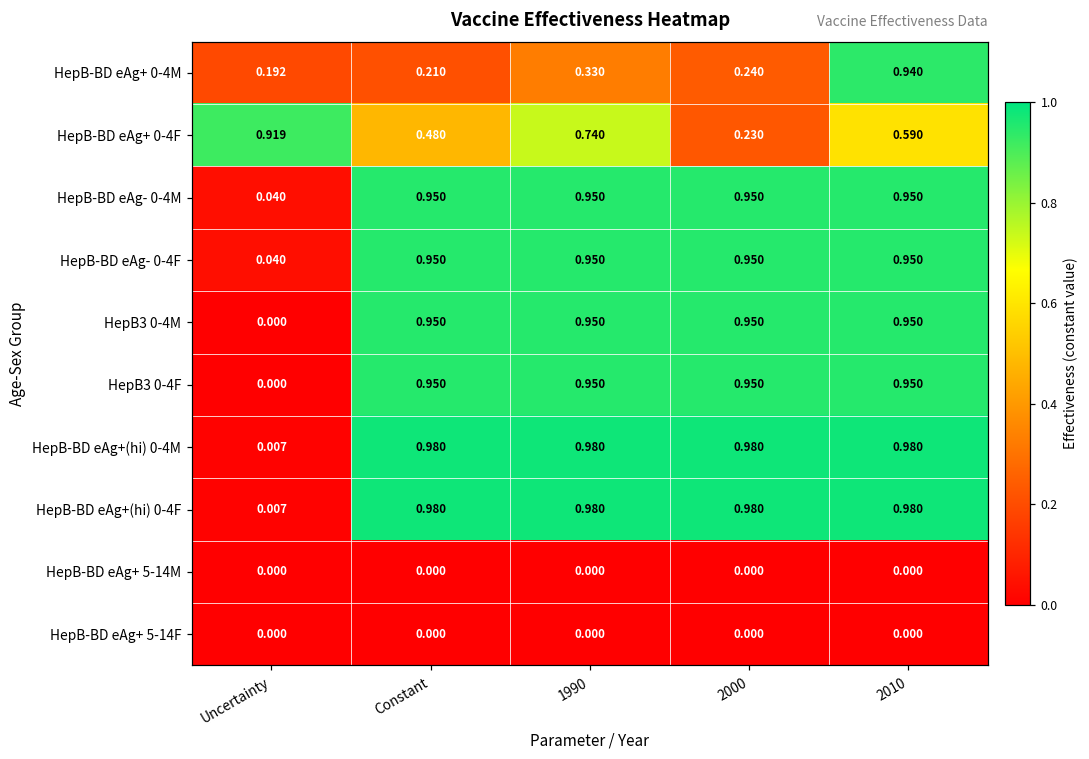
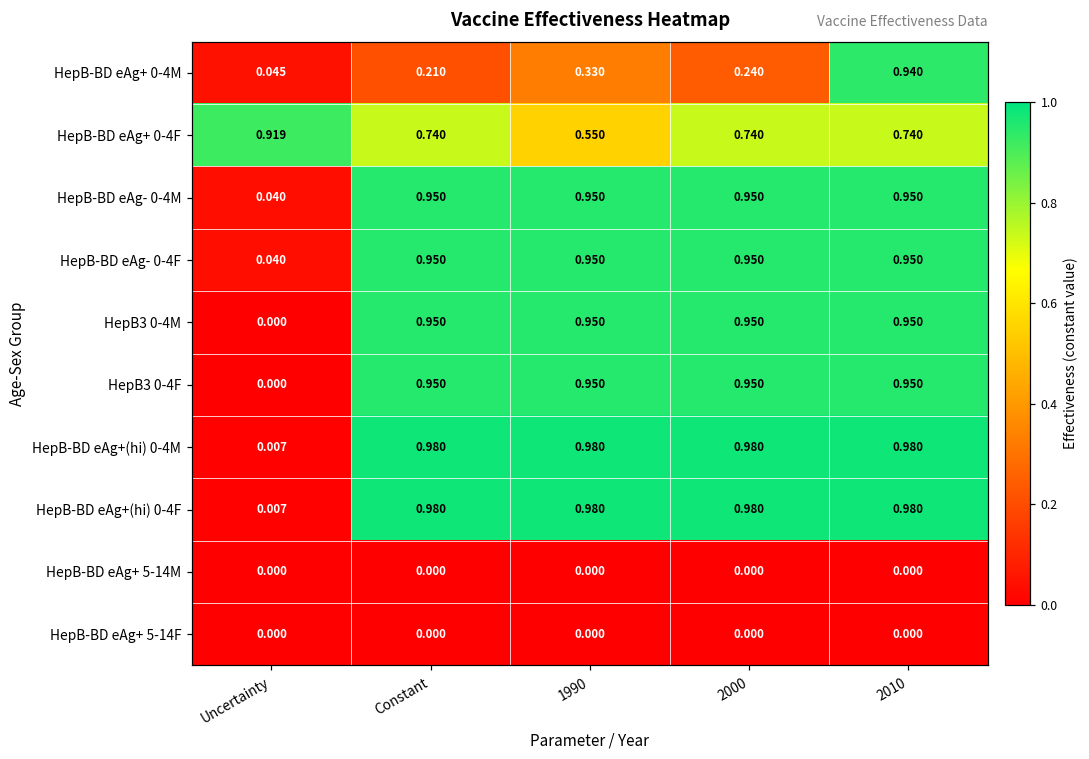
  {
    "HepB-BD eAg+ 0-4M": {
-     "Uncertainty": 0.192,
+     "Uncertainty": 0.045,
      "Constant": 0.210,
      "1990": 0.330,
      "2000": 0.240,
      "2010": 0.940
    },
    "HepB-BD eAg+ 0-4F": {
      "Uncertainty": 0.919,
-     "Constant": 0.480,
-     "1990": 0.740,
-     "2000": 0.230,
-     "2010": 0.590
+     "Constant": 0.740,
+     "1990": 0.550,
+     "2000": 0.740,
+     "2010": 0.740
    },
    "HepB-BD eAg- 0-4M": {
      "Uncertainty": 0.040,
      "Constant": 0.950,
      "1990": 0.950,
      "2000": 0.950,
      "2010": 0.950
    },
    "HepB-BD eAg- 0-4F": {
      "Uncertainty": 0.040,
      "Constant": 0.950,
      "1990": 0.950,
      "2000": 0.950,
      "2010": 0.950
    },
    "HepB3 0-4M": {
      "Uncertainty": 0.000,
      "Constant": 0.950,
      "1990": 0.950,
      "2000": 0.950,
      "2010": 0.950
    },
    "HepB3 0-4F": {
      "Uncertainty": 0.000,
      "Constant": 0.950,
      "1990": 0.950,
      "2000": 0.950,
      "2010": 0.950
    },
    "HepB-BD eAg+(hi) 0-4M": {
      "Uncertainty": 0.007,
      "Constant": 0.980,
      "1990": 0.980,
      "2000": 0.980,
      "2010": 0.980
    },
    "HepB-BD eAg+(hi) 0-4F": {
      "Uncertainty": 0.007,
      "Constant": 0.980,
      "1990": 0.980,
      "2000": 0.980,
      "2010": 0.980
    },
    "HepB-BD eAg+ 5-14M": {
      "Uncertainty": 0.000,
      "Constant": 0.000,
      "1990": 0.000,
      "2000": 0.000,
      "2010": 0.000
    },
    "HepB-BD eAg+ 5-14F": {
      "Uncertainty": 0.000,
      "Constant": 0.000,
      "1990": 0.000,
      "2000": 0.000,
      "2010": 0.000
    }
  }
